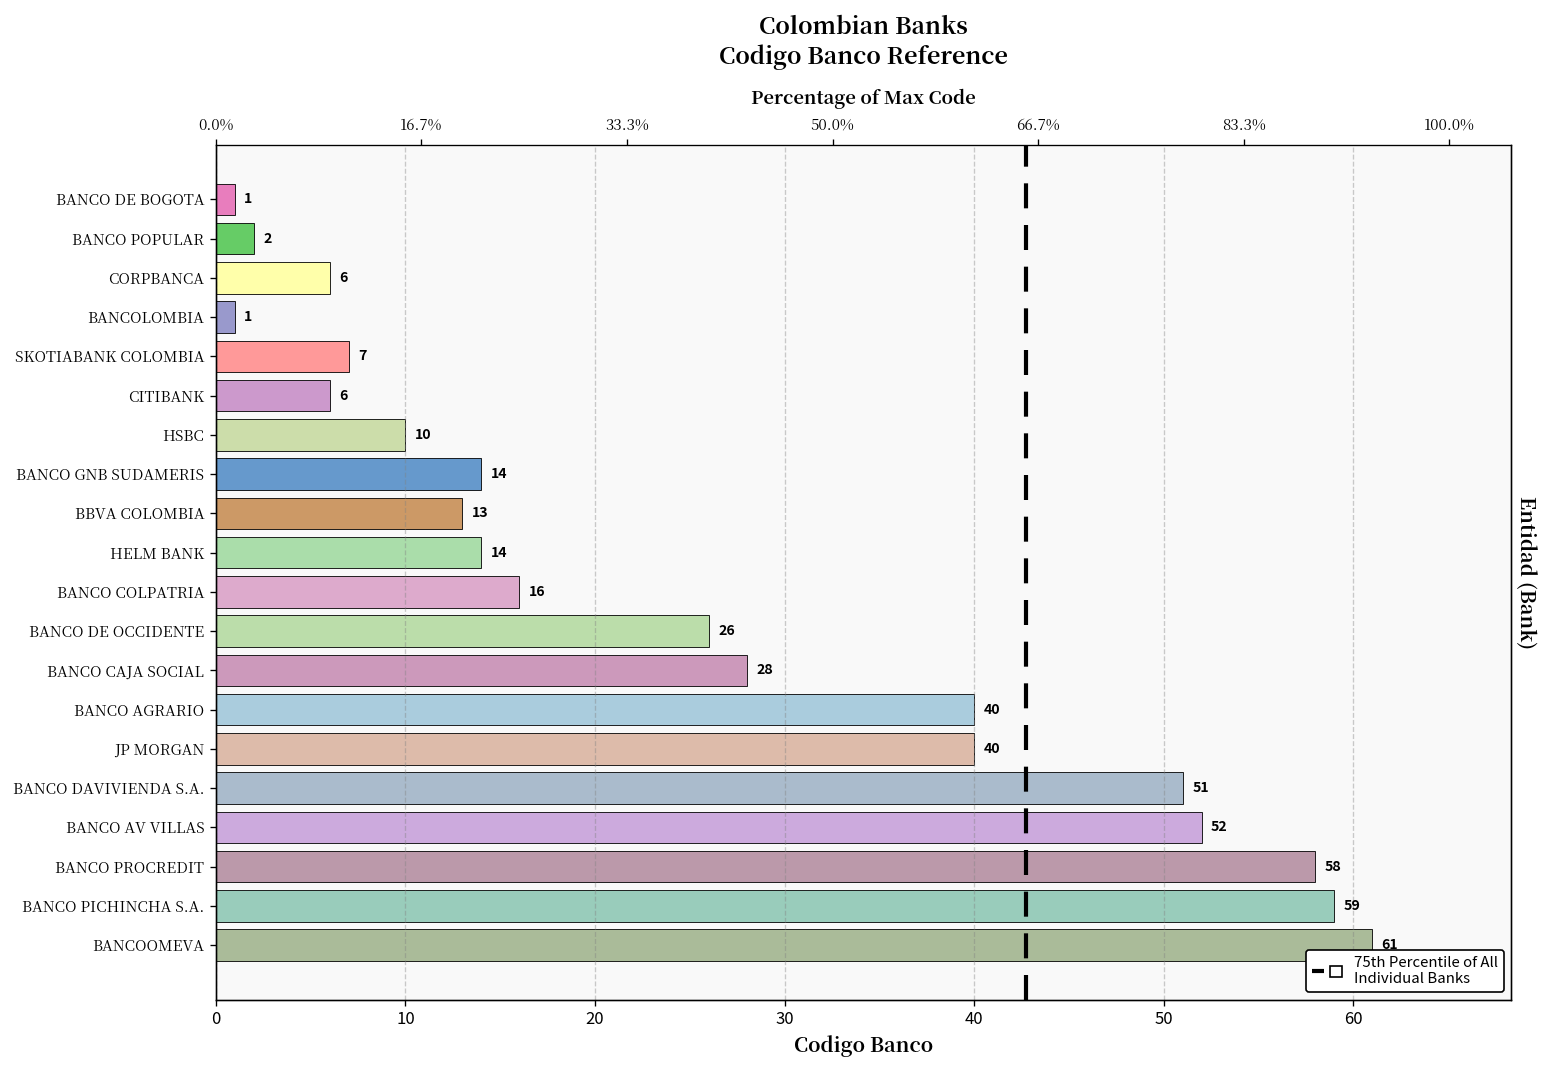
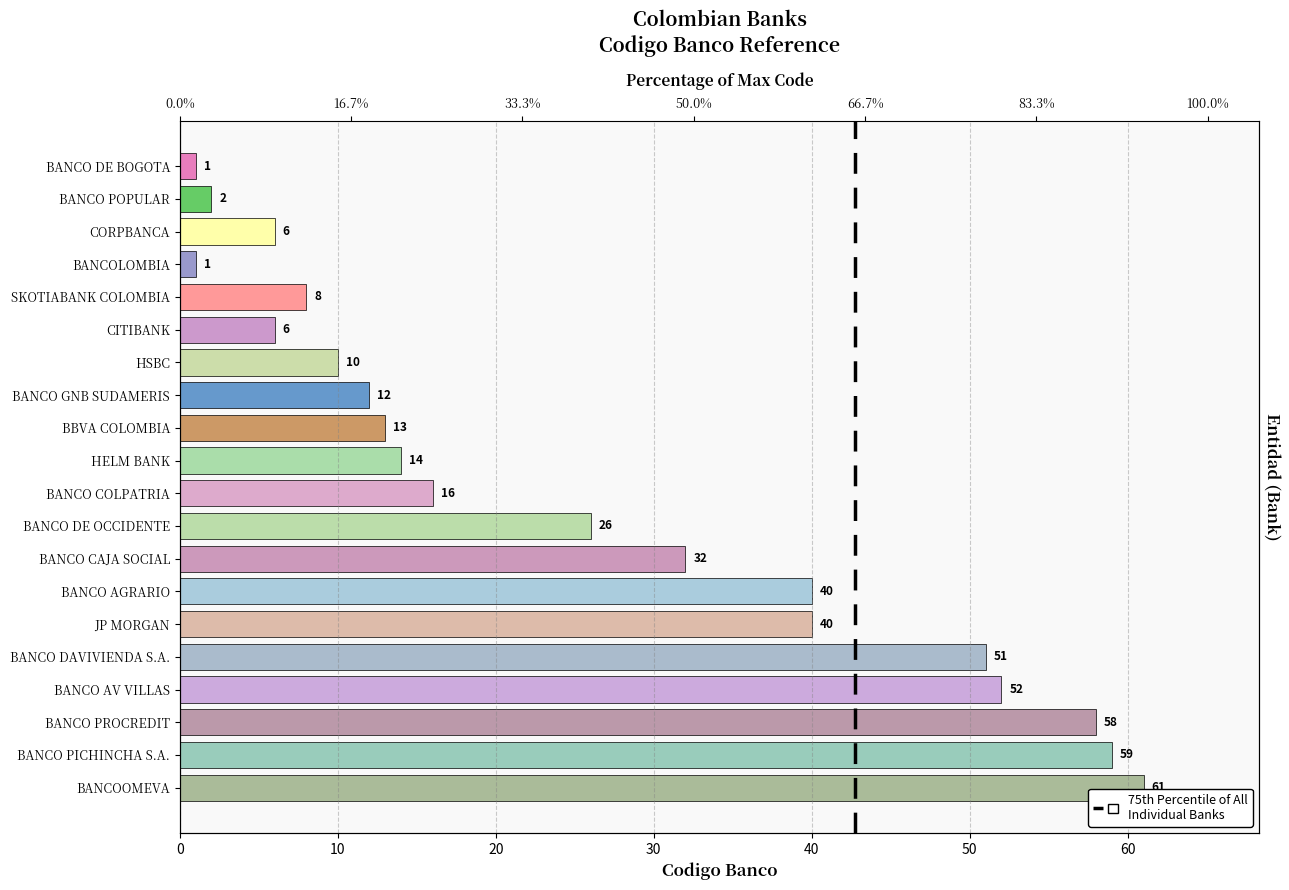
  {
    "BANCO DE BOGOTA": 1,
    "BANCO POPULAR": 2,
    "CORPBANCA": 6,
    "BANCOLOMBIA": 1,
-   "SKOTIABANK COLOMBIA": 7,
+   "SKOTIABANK COLOMBIA": 8,
    "CITIBANK": 6,
    "HSBC": 10,
-   "BANCO GNB SUDAMERIS": 14,
+   "BANCO GNB SUDAMERIS": 12,
    "BBVA COLOMBIA": 13,
    "HELM BANK": 14,
    "BANCO COLPATRIA": 16,
    "BANCO DE OCCIDENTE": 26,
-   "BANCO CAJA SOCIAL": 28,
+   "BANCO CAJA SOCIAL": 32,
    "BANCO AGRARIO": 40,
    "JP MORGAN": 40,
    "BANCO DAVIVIENDA S.A.": 51,
    "BANCO AV VILLAS": 52,
    "BANCO PROCREDIT": 58,
    "BANCO PICHINCHA S.A.": 59
  }
